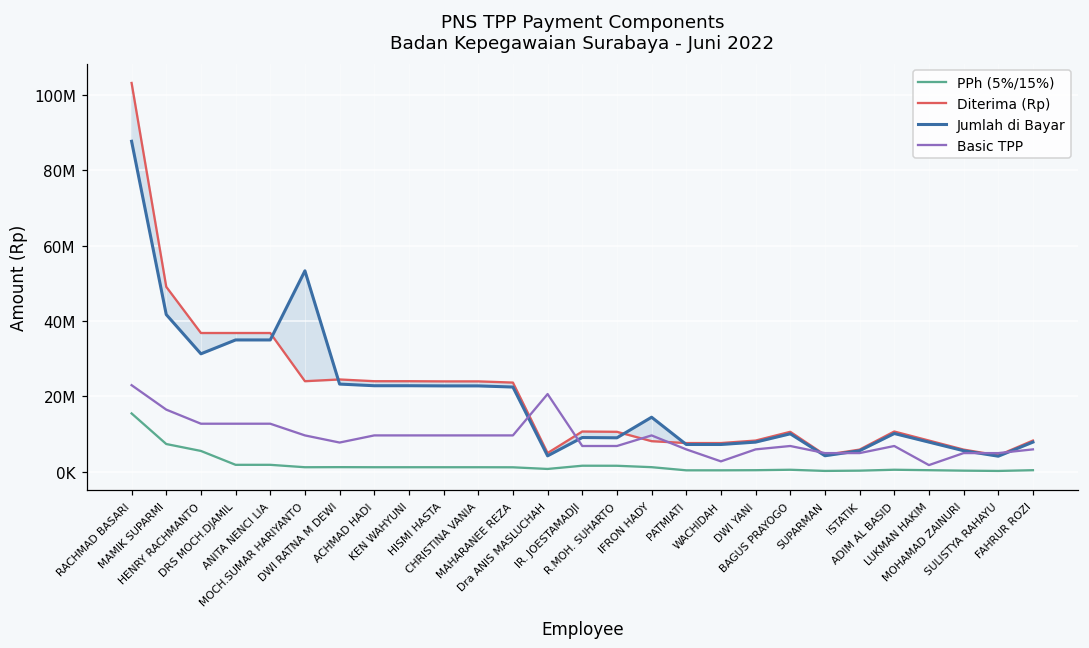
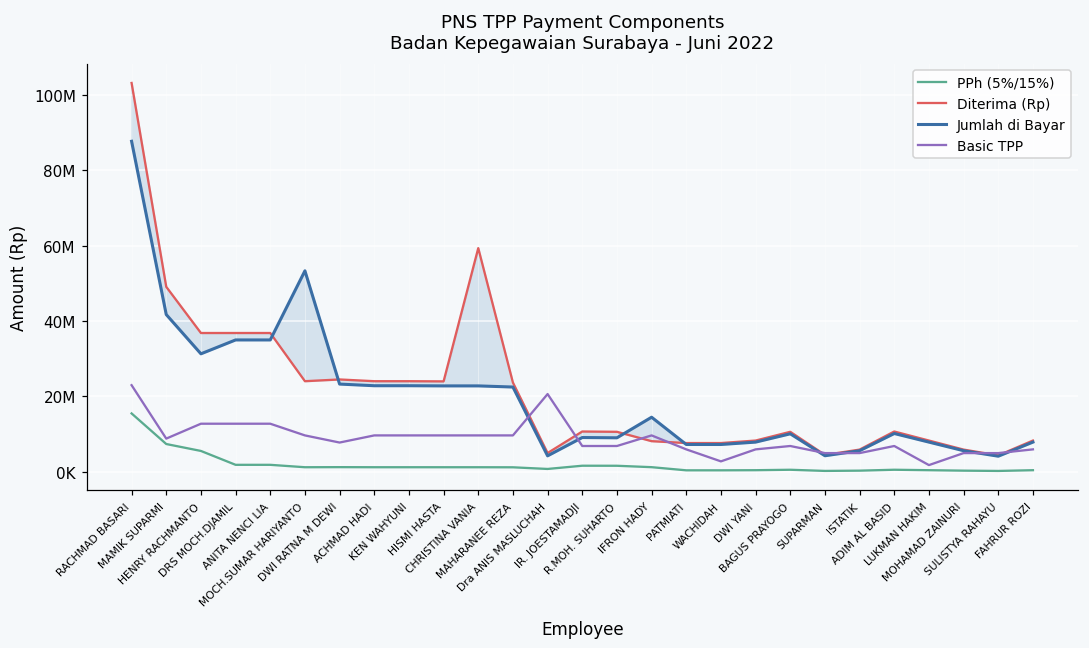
  {
    "Diterima (Rp)": {
      "MOCH.SUMAR HARIYANTO": 24000000,
-     "CHRISTINA VANIA": 24000000,
+     "CHRISTINA VANIA": 59000000,
      "IFRON HADY": 8000000
    },
    "Basic TPP": {
      "RACHMAD BASARI": 23000000,
-     "MAMIK SUPARMI": 16000000,
+     "MAMIK SUPARMI": 9000000,
      "HENRY RACHMANTO": 13000000,
      "DRS MOCH.DJAMIL": 13000000,
      "ANITA NENCI LIA": 13000000,
      "MOCH.SUMAR HARIYANTO": 10000000,
      "DWI RATNA M DEWI": 8000000,
      "ACHMAD HADI": 10000000,
      "KEN WAHYUNI": 10000000,
      "HISMI HASTA": 10000000,
      "CHRISTINA VANIA": 10000000,
      "MAHARANEE REZA": 10000000,
      "Dra ANIS MASLUCHAH": 21000000,
      "IR. JOESTAMADJI": 7000000,
      "R.MOH. SUHARTO": 7000000,
      "IFRON HADY": 10000000,
      "PATMIATI": 6000000,
      "WACHIDAH": 3000000,
      "DWI YANI": 6000000,
      "BAGUS PRAYOGO": 7000000,
      "ADIM AL BASID": 7000000,
      "LUKMAN HAKIM": 2000000,
      "FAHRUR ROZI": 6000000
    }
  }
